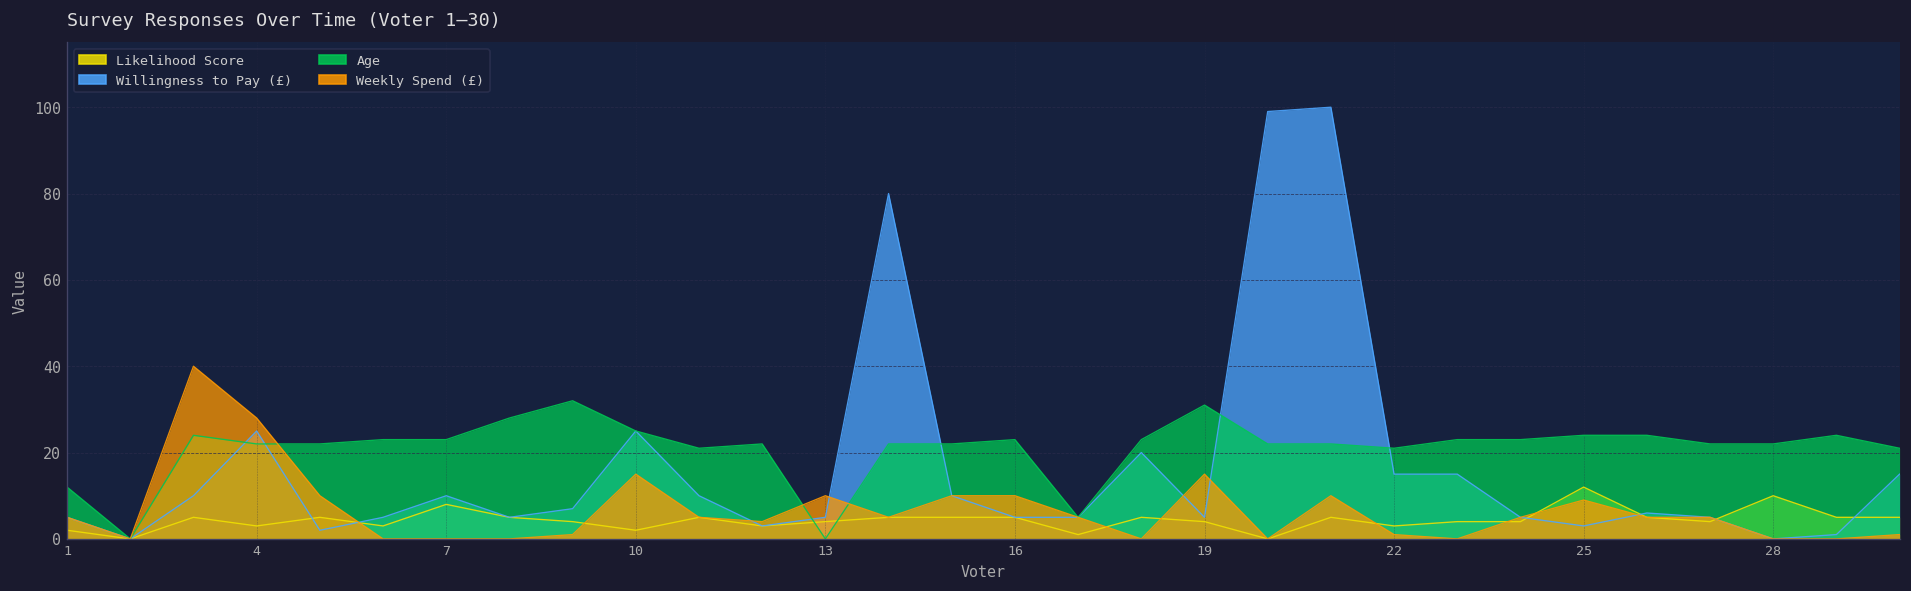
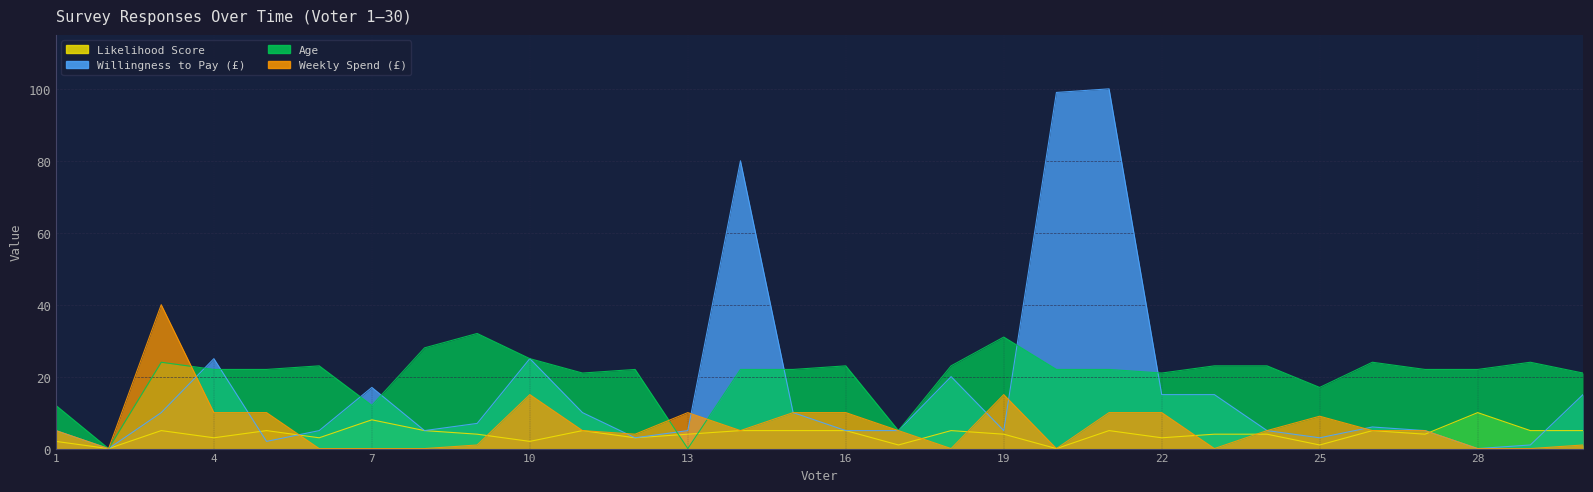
  {
    "Likelihood Score": {
      "1": 2,
      "4": 3,
      "7": 8,
      "10": 2,
      "13": 4,
      "19": 4,
      "22": 3,
-     "25": 12,
+     "25": 1,
      "28": 10
    },
    "Willingness to Pay (£)": {
      "4": 25,
-     "7": 10,
+     "7": 17,
      "13": 5,
      "19": 5,
      "22": 15,
      "25": 3
    },
    "Age": {
      "1": 12,
      "4": 22,
-     "7": 23,
+     "7": 12,
      "13": 0,
      "16": 23,
      "19": 31,
      "22": 21,
-     "25": 24,
+     "25": 17,
      "28": 22
    },
    "Weekly Spend (£)": {
-     "4": 28,
+     "4": 10,
      "7": 0,
      "10": 15,
      "13": 10,
      "16": 10,
      "19": 15,
-     "22": 1,
+     "22": 10,
      "25": 9
    }
  }
